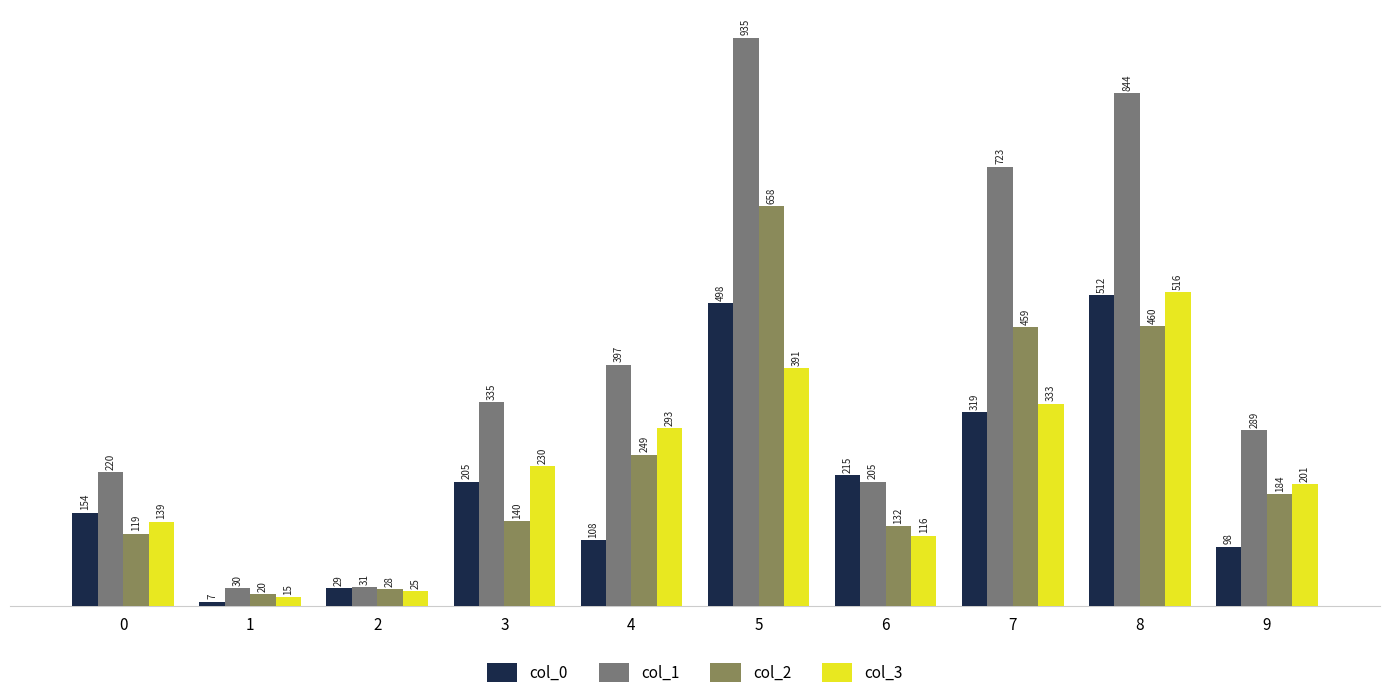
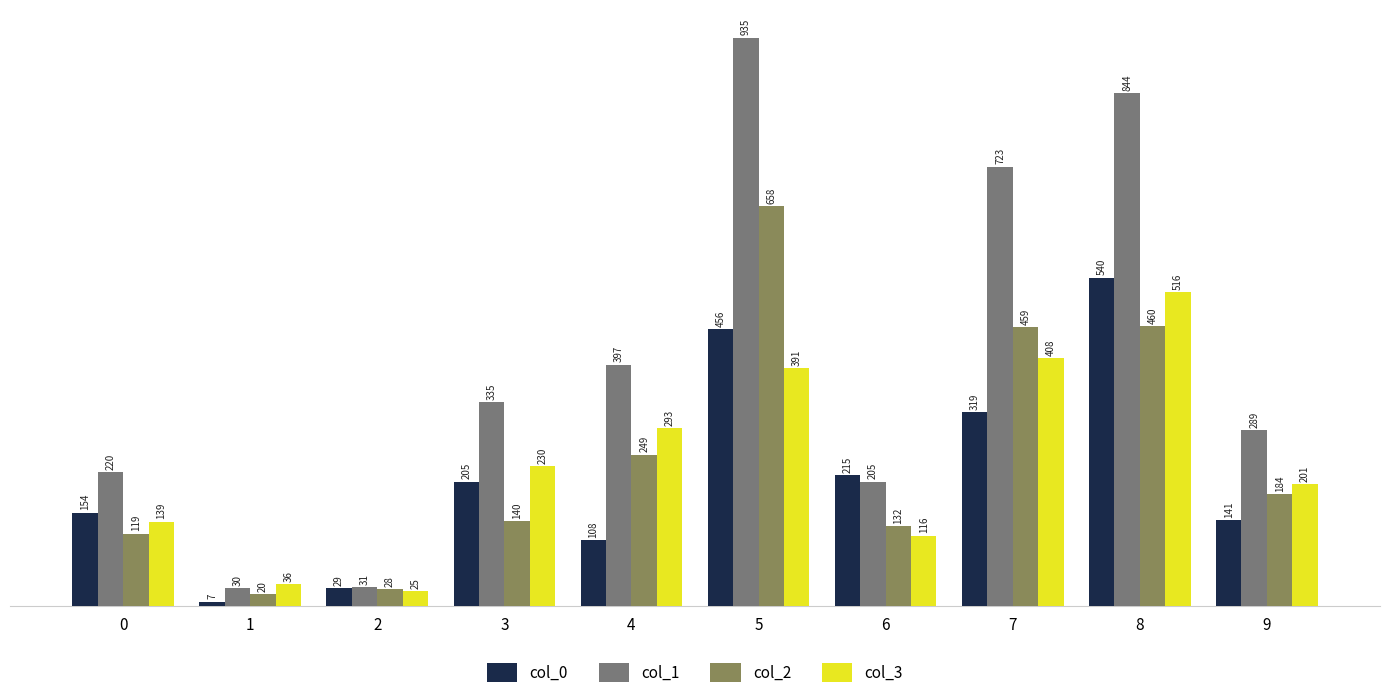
  {
    "col_0": {
      "0": 154,
      "1": 7,
      "2": 29,
      "3": 205,
      "4": 108,
-     "5": 498,
+     "5": 456,
      "6": 215,
      "7": 319,
-     "8": 512,
-     "9": 98
+     "8": 540,
+     "9": 141
    },
    "col_3": {
      "0": 139,
-     "1": 15,
+     "1": 36,
      "2": 25,
      "3": 230,
      "4": 293,
      "5": 391,
      "6": 116,
-     "7": 333,
+     "7": 408,
      "8": 516,
      "9": 201
    }
  }
